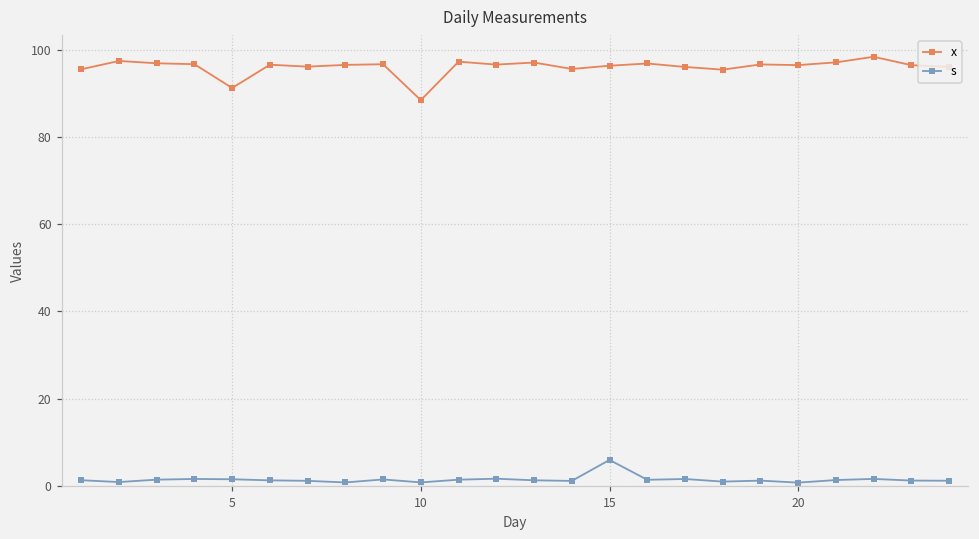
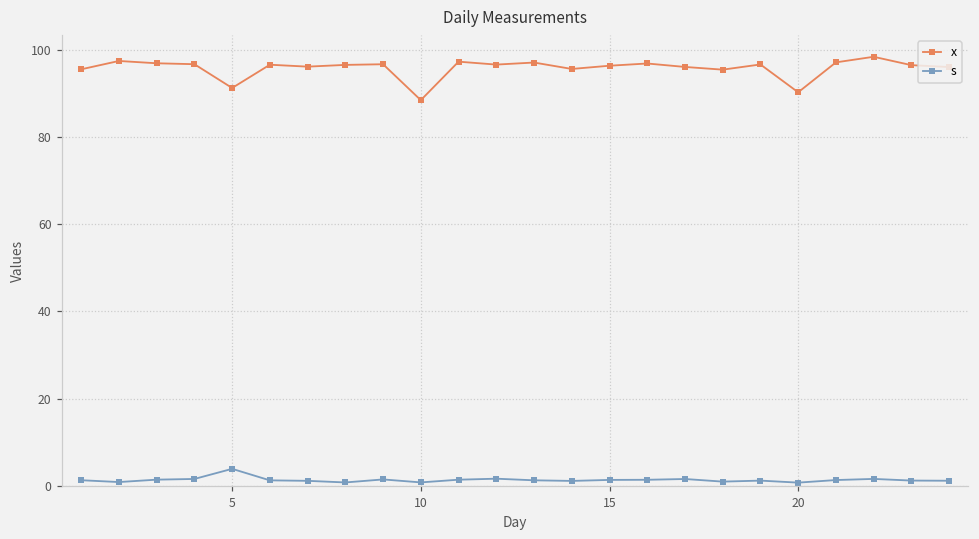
  {
    "x": {
      "5": 91,
      "10": 88,
      "15": 96,
-     "20": 96
+     "20": 90
    },
    "s": {
-     "5": 2,
+     "5": 4,
      "10": 1,
-     "15": 6,
+     "15": 1,
      "20": 1
    }
  }
